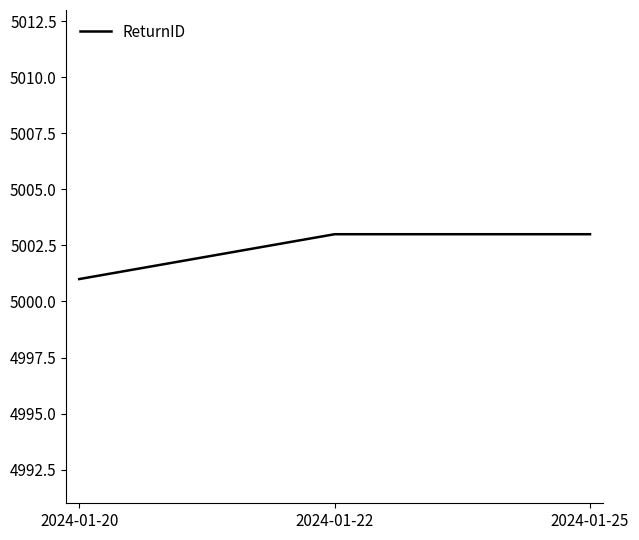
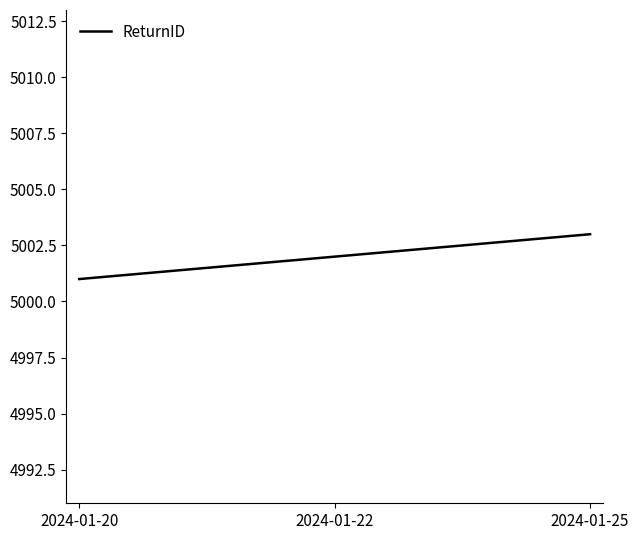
  {
    "2024-01-20": 5001,
-   "2024-01-22": 5003,
+   "2024-01-22": 5002,
    "2024-01-25": 5003
  }
